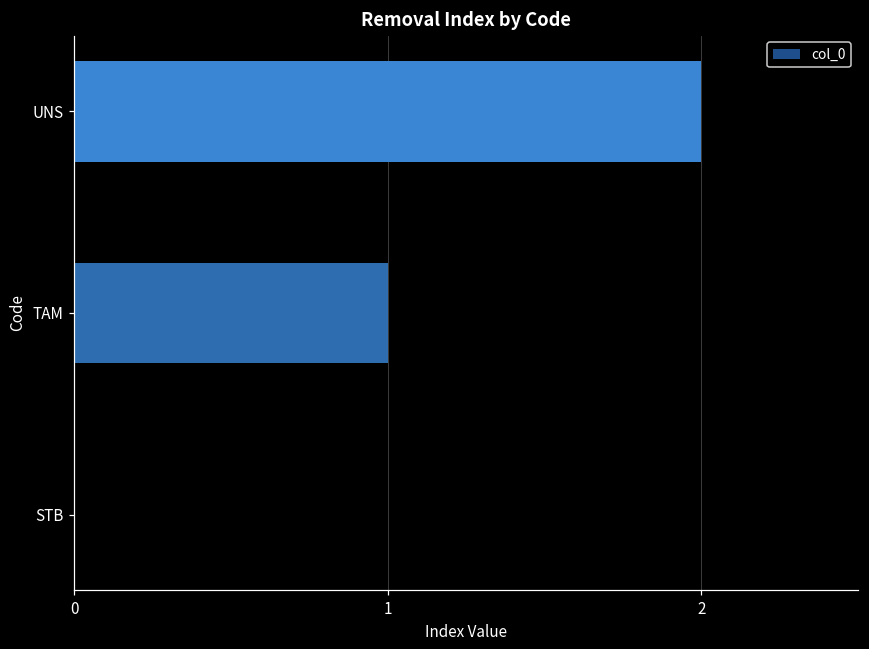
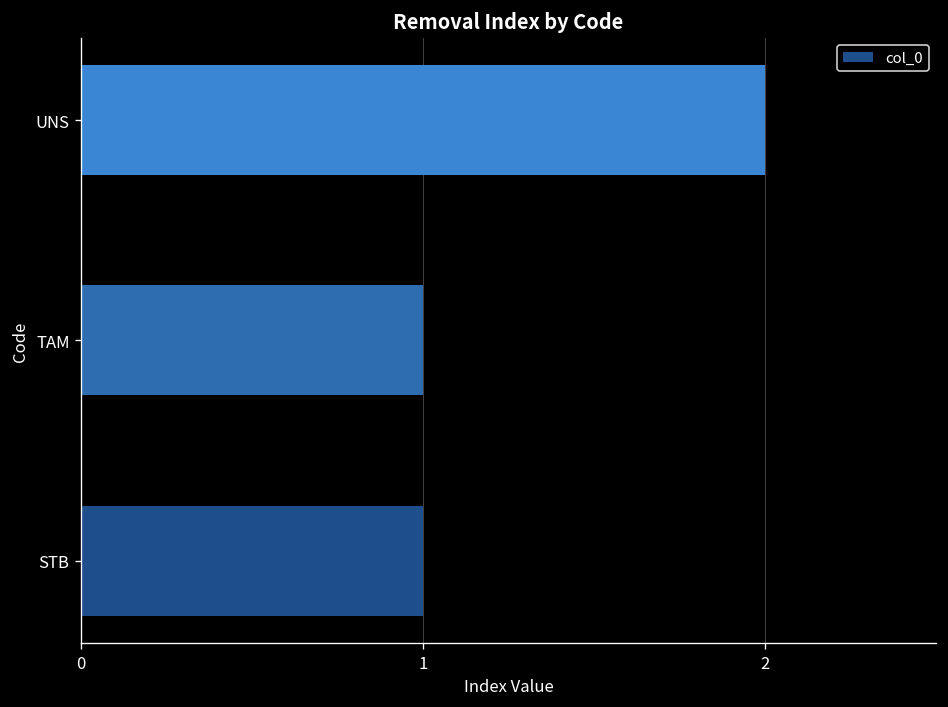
  {
    "UNS": 2,
    "TAM": 1,
-   "STB": 0
+   "STB": 1
  }
